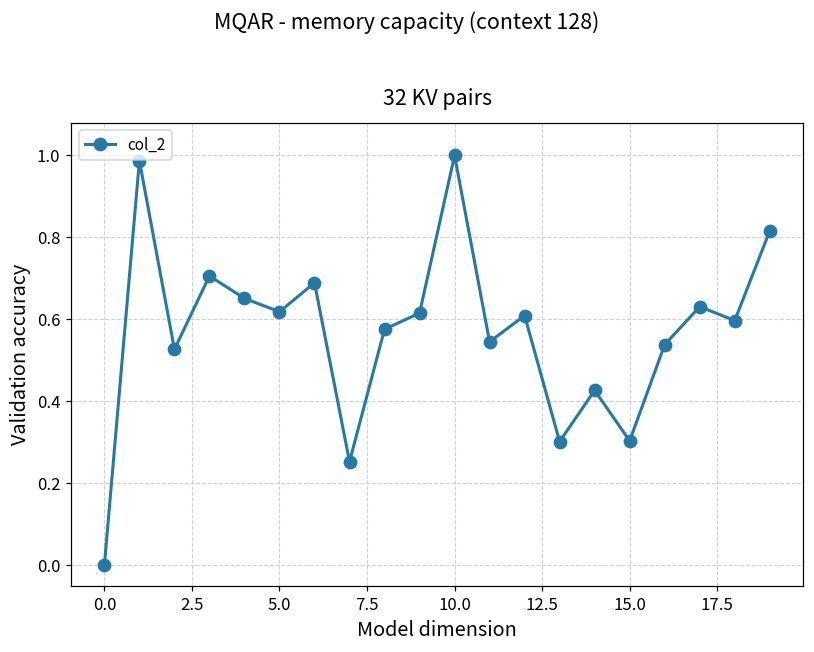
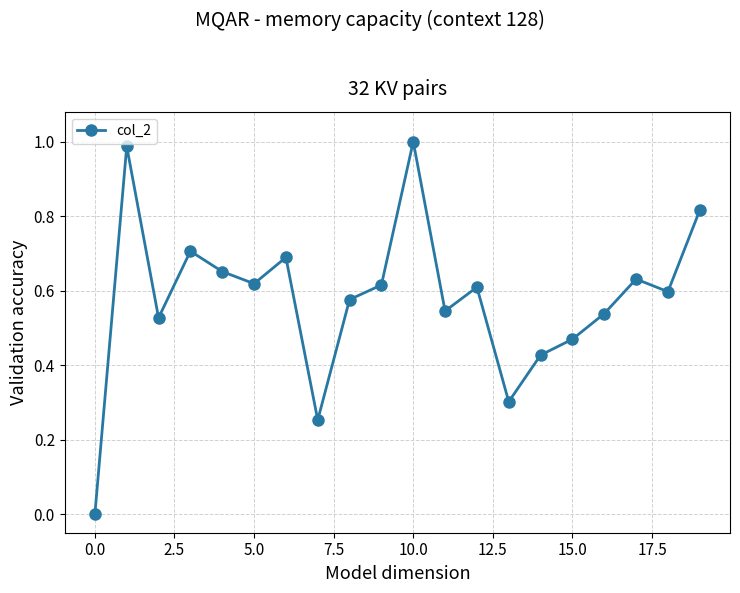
  {
    "0.0": 0.00,
    "5.0": 0.62,
    "10.0": 1.00,
-   "15.0": 0.30
+   "15.0": 0.47
  }
